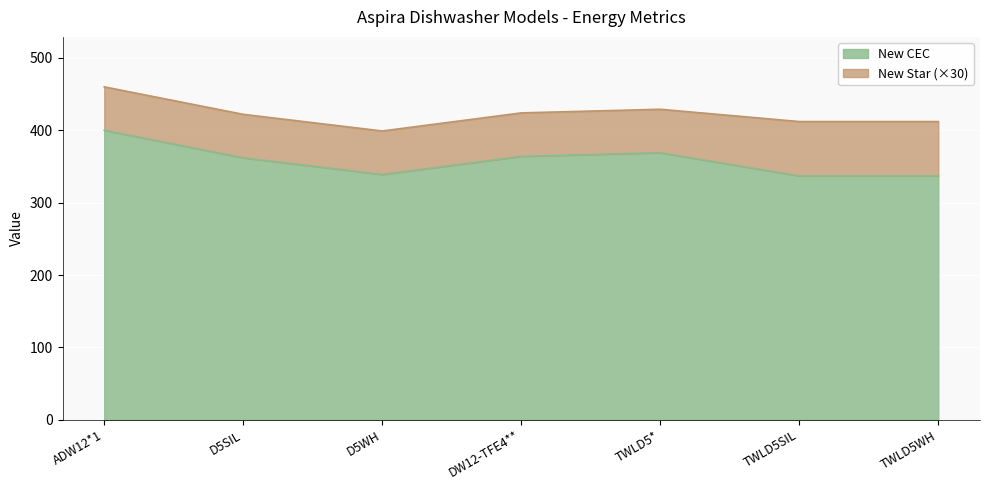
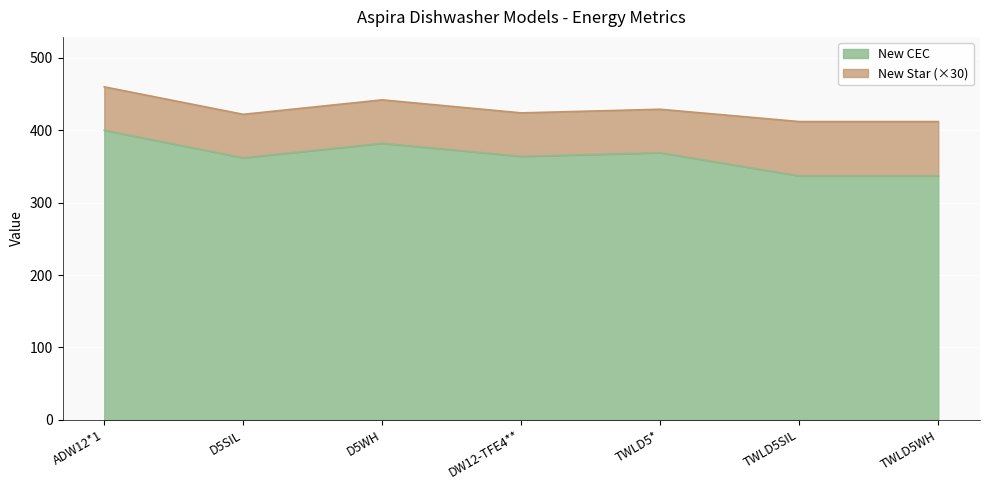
  {
    "New CEC": {
      "ADW12*1": 400,
      "D5SIL": 360,
-     "D5WH": 340,
+     "D5WH": 380,
      "DW12-TFE4**": 360,
      "TWLD5*": 370,
      "TWLD5SIL": 340,
      "TWLD5WH": 340
    },
    "New Star (×30)": {
      "ADW12*1": 60,
      "D5SIL": 60,
      "D5WH": 60,
      "DW12-TFE4**": 60,
      "TWLD5*": 60,
      "TWLD5SIL": 80,
      "TWLD5WH": 80
    }
  }
